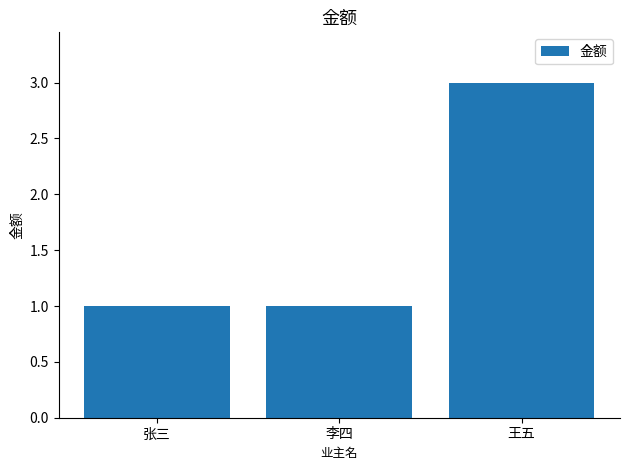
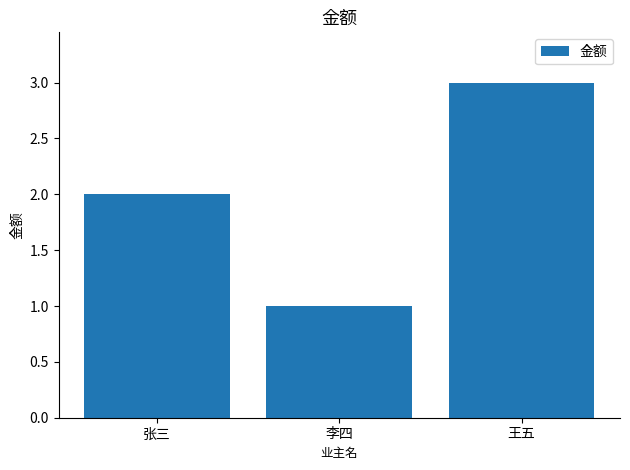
  {
-   "张三": 1,
+   "张三": 2,
    "李四": 1,
    "王五": 3
  }
